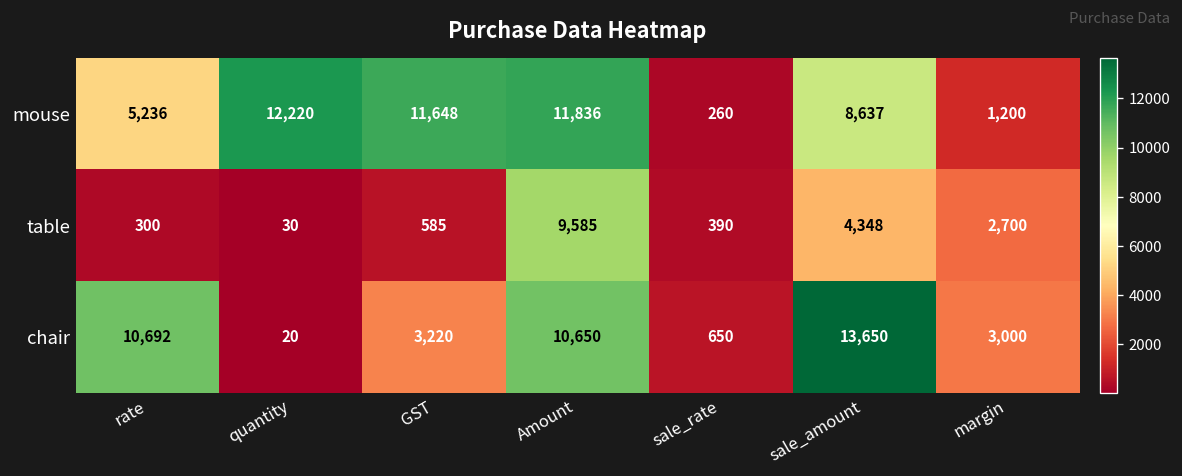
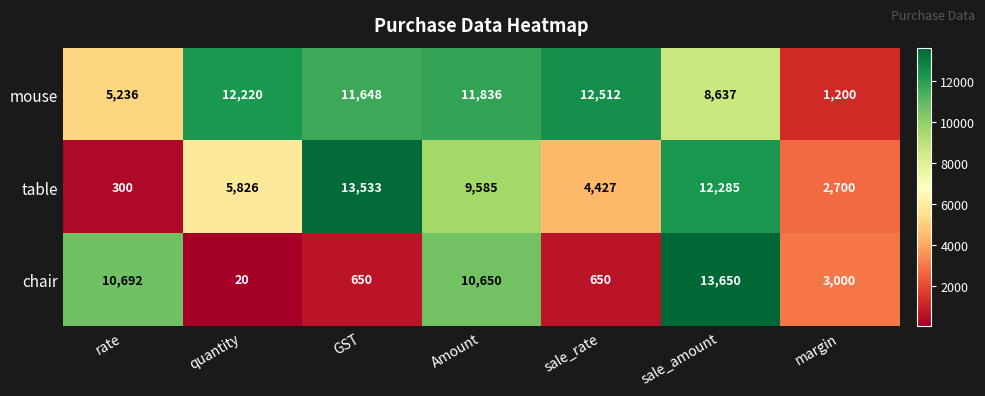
  {
    "mouse": {
      "rate": "5,236",
      "quantity": "12,220",
      "GST": "11,648",
      "Amount": "11,836",
-     "sale_rate": "260",
+     "sale_rate": "12,512",
      "sale_amount": "8,637",
      "margin": "1,200"
    },
    "table": {
      "rate": "300",
-     "quantity": "30",
-     "GST": "585",
+     "quantity": "5,826",
+     "GST": "13,533",
      "Amount": "9,585",
-     "sale_rate": "390",
-     "sale_amount": "4,348",
+     "sale_rate": "4,427",
+     "sale_amount": "12,285",
      "margin": "2,700"
    },
    "chair": {
      "rate": "10,692",
      "quantity": "20",
-     "GST": "3,220",
+     "GST": "650",
      "Amount": "10,650",
      "sale_rate": "650",
      "sale_amount": "13,650",
      "margin": "3,000"
    }
  }
